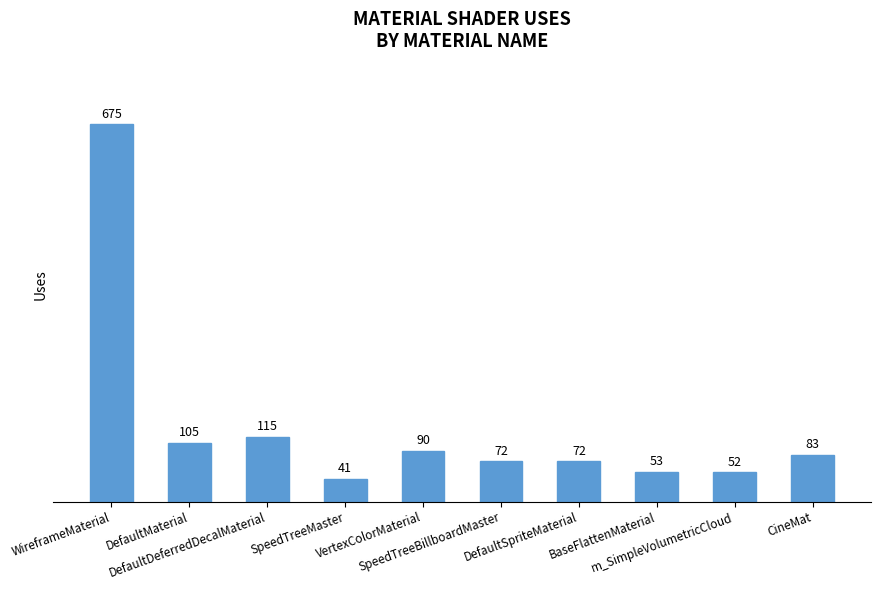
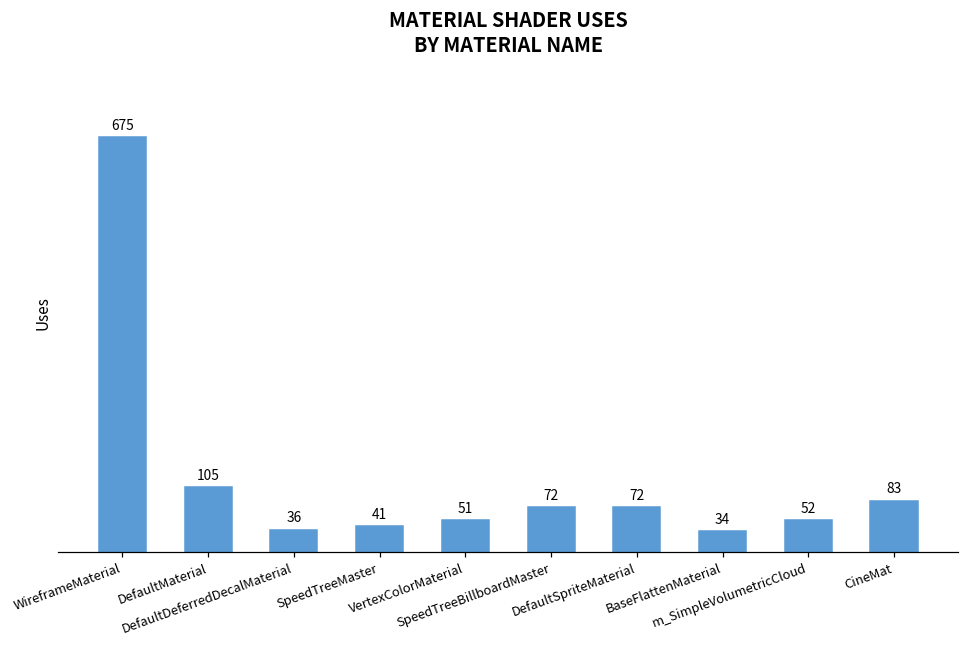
  {
    "WireframeMaterial": 675,
    "DefaultMaterial": 105,
-   "DefaultDeferredDecalMaterial": 115,
+   "DefaultDeferredDecalMaterial": 36,
    "SpeedTreeMaster": 41,
-   "VertexColorMaterial": 90,
+   "VertexColorMaterial": 51,
    "SpeedTreeBillboardMaster": 72,
    "DefaultSpriteMaterial": 72,
-   "BaseFlattenMaterial": 53,
+   "BaseFlattenMaterial": 34,
    "m_SimpleVolumetricCloud": 52,
    "CineMat": 83
  }
